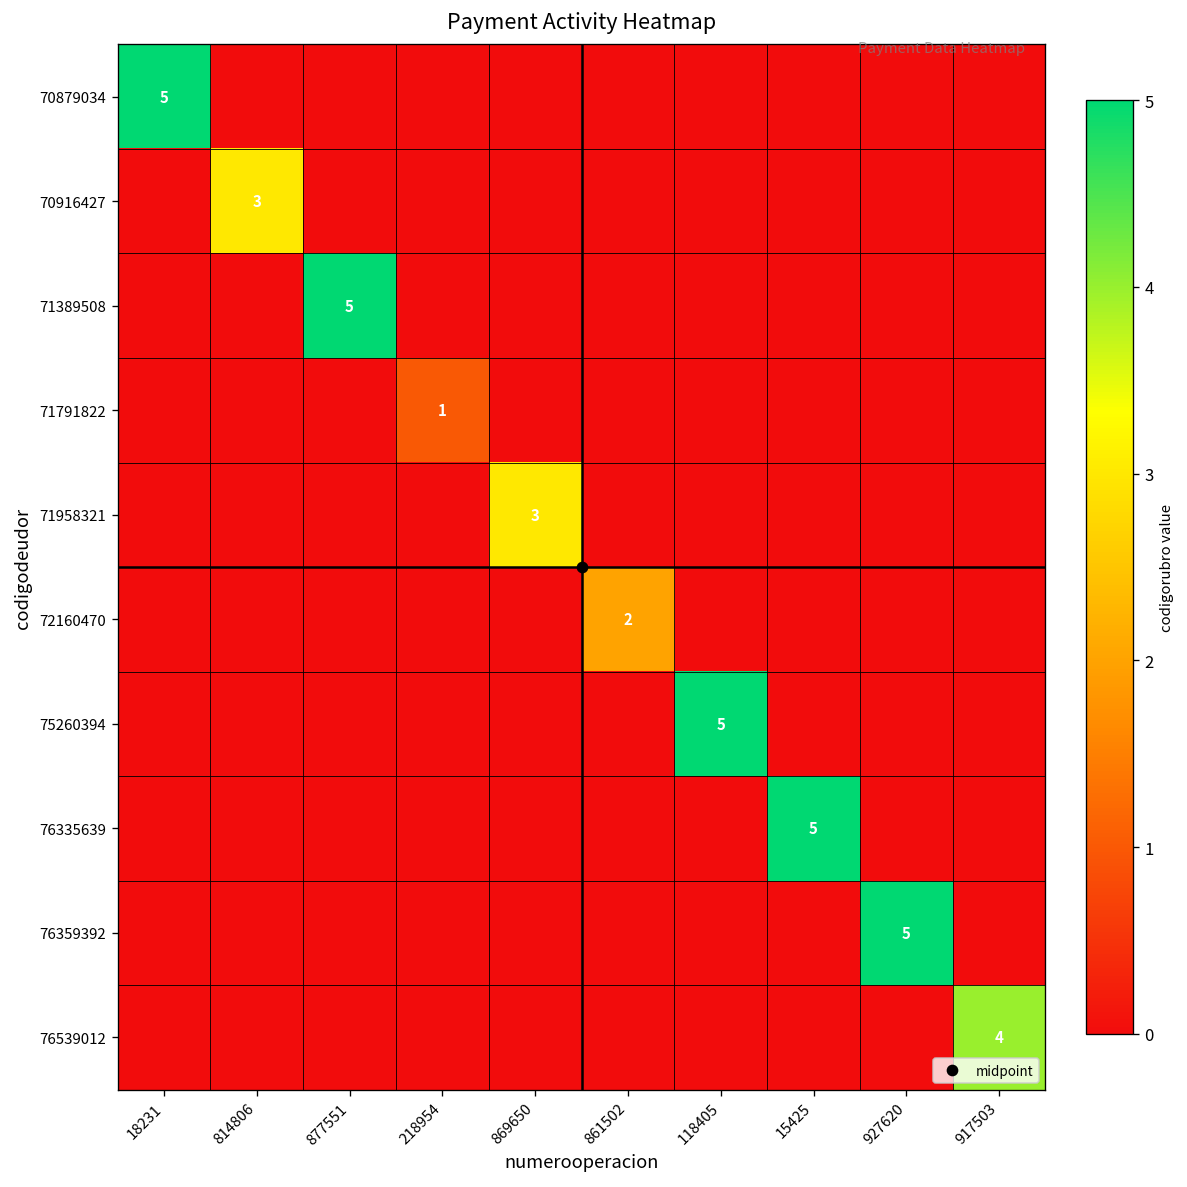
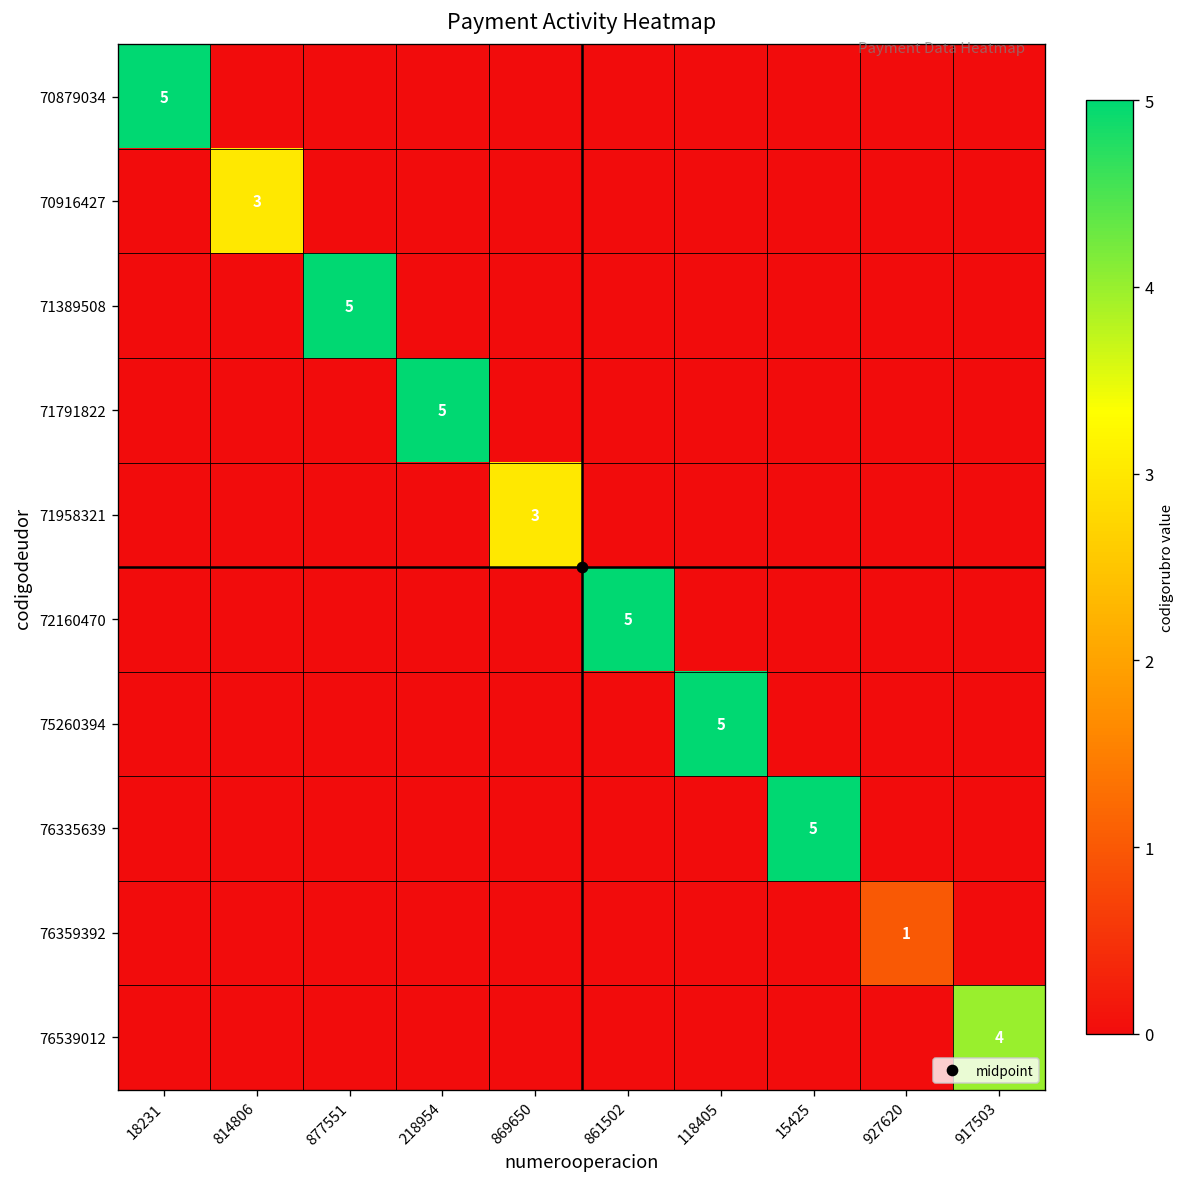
  {
    "70879034": {
      "18231": 5
    },
    "70916427": {
      "814806": 3
    },
    "71389508": {
      "877551": 5
    },
    "71791822": {
-     "218954": 1
+     "218954": 5
    },
    "71958321": {
      "869650": 3
    },
    "72160470": {
-     "861502": 2
+     "861502": 5
    },
    "75260394": {
      "118405": 5
    },
    "76335639": {
      "15425": 5
    },
    "76359392": {
-     "927620": 5
+     "927620": 1
    },
    "76539012": {
      "917503": 4
    }
  }
